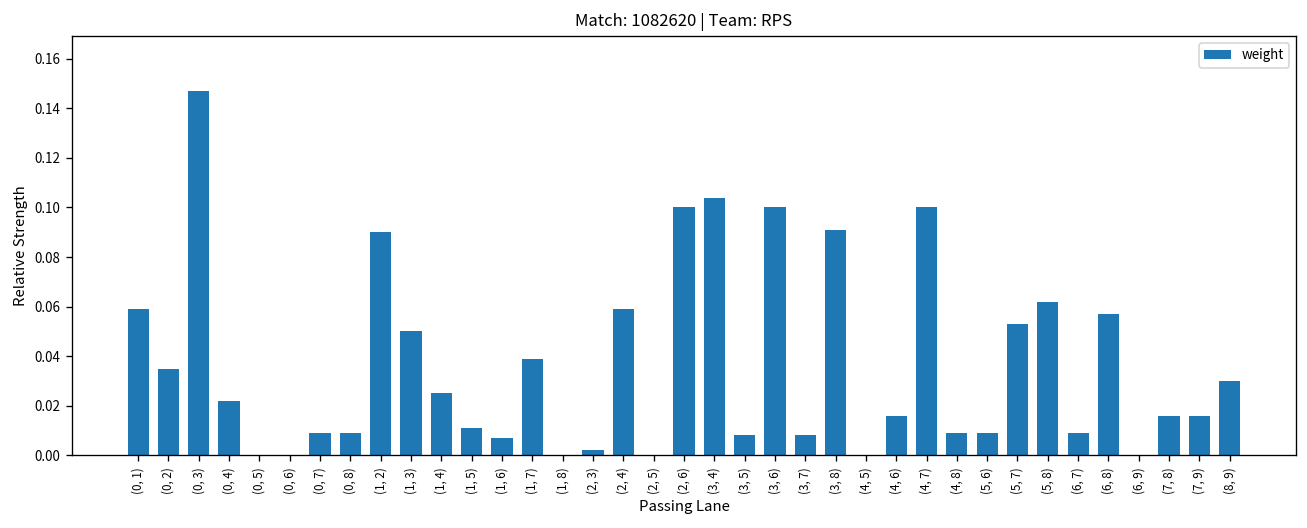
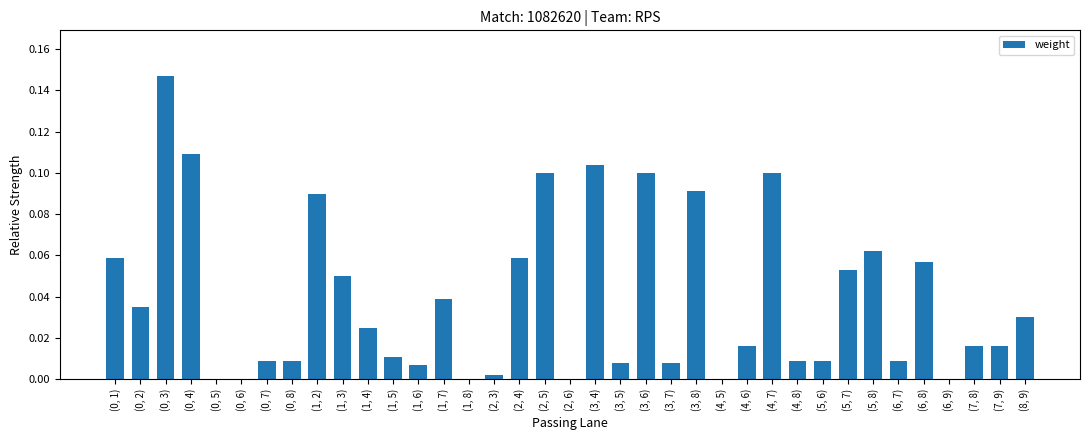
  {
    "(0, 1)": 0.059,
    "(0, 2)": 0.035,
    "(0, 3)": 0.147,
-   "(0, 4)": 0.022,
+   "(0, 4)": 0.109,
    "(0, 5)": 0.000,
    "(0, 6)": 0.000,
    "(0, 7)": 0.009,
    "(0, 8)": 0.009,
    "(1, 2)": 0.090,
    "(1, 3)": 0.050,
    "(1, 4)": 0.025,
    "(1, 5)": 0.011,
    "(1, 6)": 0.007,
    "(1, 7)": 0.039,
    "(1, 8)": 0.000,
    "(2, 3)": 0.002,
    "(2, 4)": 0.059,
-   "(2, 5)": 0.0,
-   "(2, 6)": 0.1,
+   "(2, 5)": 0.1,
+   "(2, 6)": 0.0,
    "(3, 4)": 0.104,
    "(3, 5)": 0.008,
    "(3, 6)": 0.100,
    "(3, 7)": 0.008,
    "(3, 8)": 0.091,
    "(4, 5)": 0.000,
    "(4, 6)": 0.016,
    "(4, 7)": 0.100,
    "(4, 8)": 0.009,
    "(5, 6)": 0.009,
    "(5, 7)": 0.053,
    "(5, 8)": 0.062,
    "(6, 7)": 0.009,
    "(6, 8)": 0.057,
    "(6, 9)": 0.000,
    "(7, 8)": 0.016,
    "(7, 9)": 0.016,
    "(8, 9)": 0.030
  }
